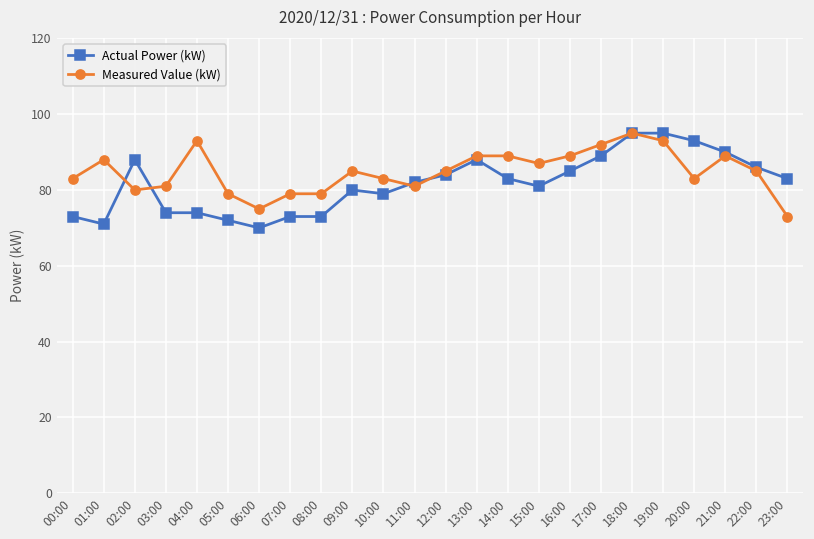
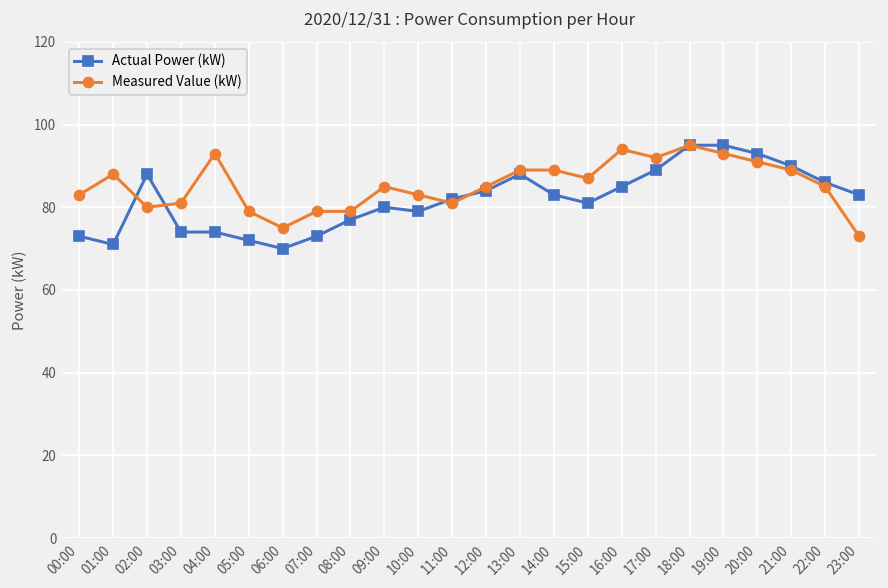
  {
    "Actual Power (kW)": {
      "00:00": 73,
      "01:00": 71,
      "02:00": 88,
      "03:00": 74,
      "04:00": 74,
      "05:00": 72,
      "06:00": 70,
      "07:00": 73,
-     "08:00": 73,
+     "08:00": 77,
      "09:00": 80,
      "10:00": 79,
      "11:00": 82,
      "12:00": 84,
      "13:00": 88,
      "14:00": 83,
      "15:00": 81,
      "16:00": 85,
      "17:00": 89,
      "19:00": 95,
      "20:00": 93,
      "21:00": 90,
      "22:00": 86,
      "23:00": 83
    },
    "Measured Value (kW)": {
      "00:00": 83,
      "01:00": 88,
      "02:00": 80,
      "03:00": 81,
      "04:00": 93,
      "05:00": 79,
      "06:00": 75,
      "07:00": 79,
      "08:00": 79,
      "09:00": 85,
      "10:00": 83,
      "11:00": 81,
      "12:00": 85,
      "13:00": 89,
      "14:00": 89,
      "15:00": 87,
-     "16:00": 89,
+     "16:00": 94,
      "17:00": 92,
      "19:00": 93,
-     "20:00": 83,
+     "20:00": 91,
      "21:00": 89,
      "22:00": 85,
      "23:00": 73
    }
  }
